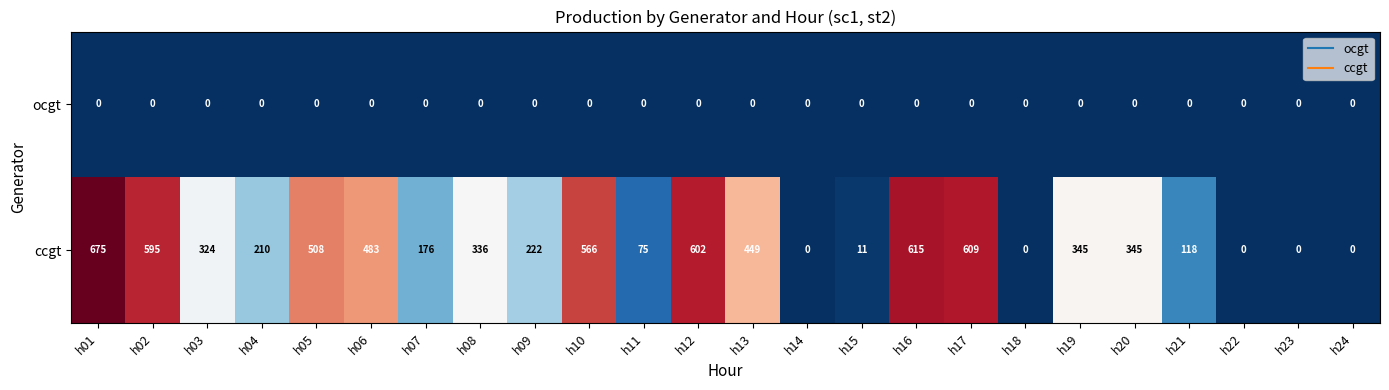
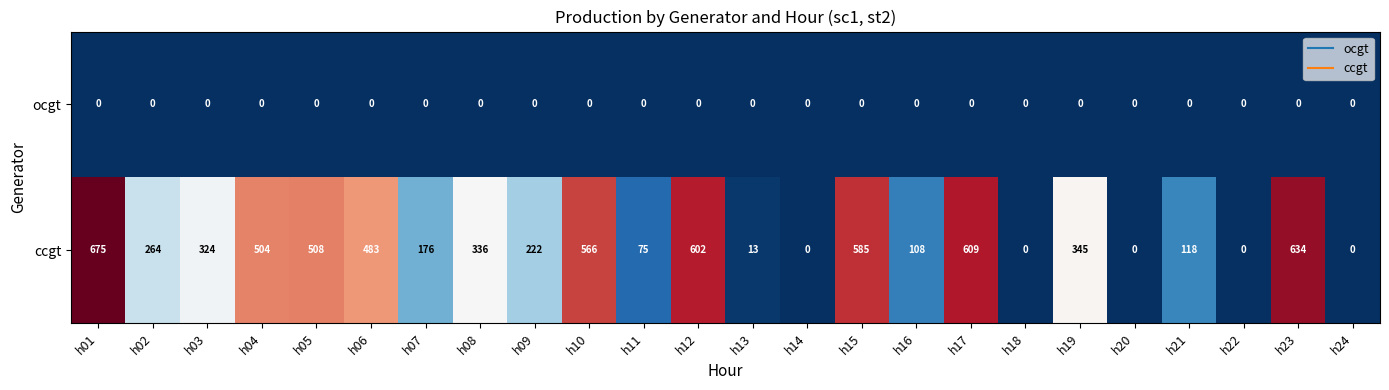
  {
    "ocgt": {
      "h01": 0,
      "h02": 0,
      "h03": 0,
      "h04": 0,
      "h05": 0,
      "h06": 0,
      "h07": 0,
      "h08": 0,
      "h09": 0,
      "h10": 0,
      "h11": 0,
      "h12": 0,
      "h13": 0,
      "h14": 0,
      "h15": 0,
      "h16": 0,
      "h17": 0,
      "h18": 0,
      "h19": 0,
      "h20": 0,
      "h21": 0,
      "h22": 0,
      "h23": 0,
      "h24": 0
    },
    "ccgt": {
      "h01": 675,
-     "h02": 595,
+     "h02": 264,
      "h03": 324,
-     "h04": 210,
+     "h04": 504,
      "h05": 508,
      "h06": 483,
      "h07": 176,
      "h08": 336,
      "h09": 222,
      "h10": 566,
      "h11": 75,
      "h12": 602,
-     "h13": 449,
+     "h13": 13,
      "h14": 0,
-     "h15": 11,
-     "h16": 615,
+     "h15": 585,
+     "h16": 108,
      "h17": 609,
      "h18": 0,
      "h19": 345,
-     "h20": 345,
+     "h20": 0,
      "h21": 118,
      "h22": 0,
-     "h23": 0,
+     "h23": 634,
      "h24": 0
    }
  }
